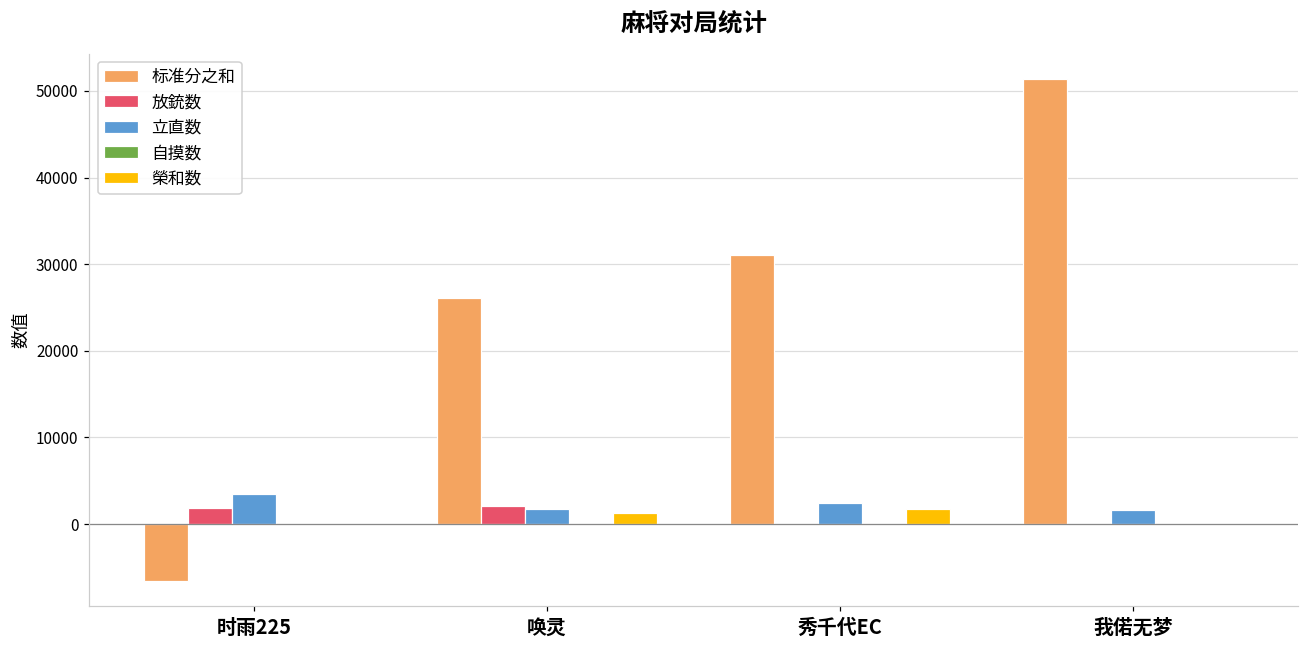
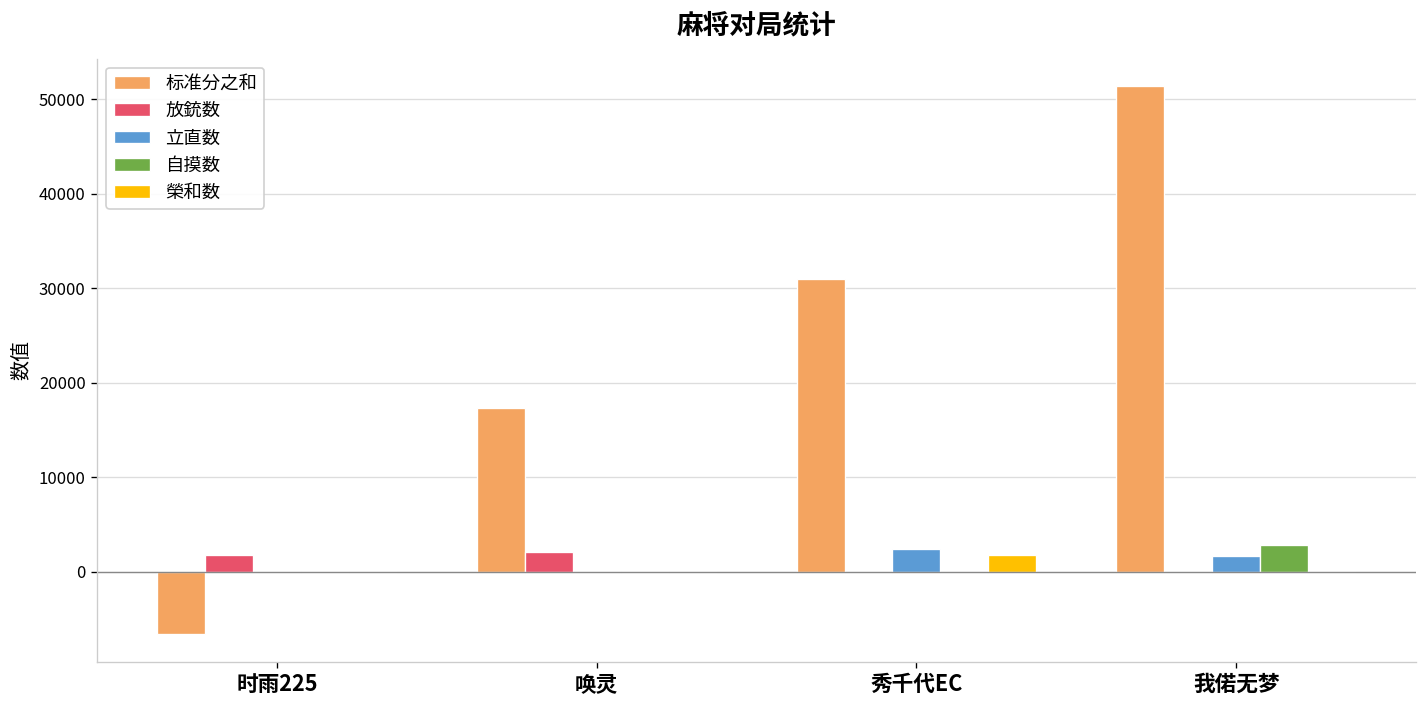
  {
    "标准分之和": {
      "时雨225": -7000,
-     "唤灵": 26000,
+     "唤灵": 17000,
      "秀千代EC": 31000,
      "我偌无梦": 51000
    },
    "放銃数": {
      "时雨225": 2000,
      "唤灵": 2000,
      "我偌无梦": 0
    },
    "立直数": {
-     "时雨225": 3000,
-     "唤灵": 2000,
+     "时雨225": 0,
+     "唤灵": 0,
      "秀千代EC": 2000,
      "我偌无梦": 2000
    },
    "自摸数": {
      "时雨225": 0,
-     "我偌无梦": 0
+     "我偌无梦": 3000
    },
    "榮和数": {
-     "唤灵": 1000,
+     "唤灵": 0,
      "秀千代EC": 2000
    }
  }
